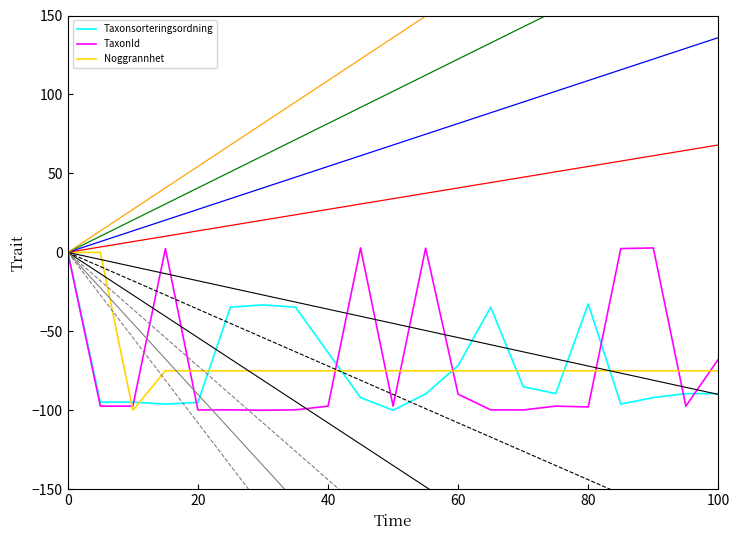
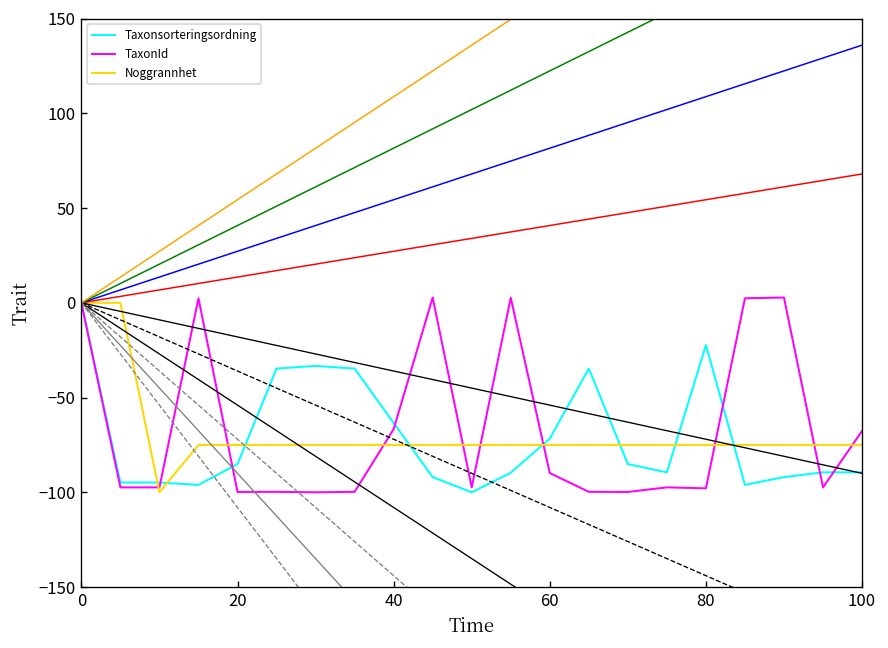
  {
    "Taxonsorteringsordning": {
-     "20": -95,
+     "20": -85,
      "40": -63,
      "60": -72,
-     "80": -33
+     "80": -22
    },
    "TaxonId": {
      "20": -100,
-     "40": -97,
+     "40": -67,
      "60": -90,
      "80": -98,
      "100": -68
    }
  }
